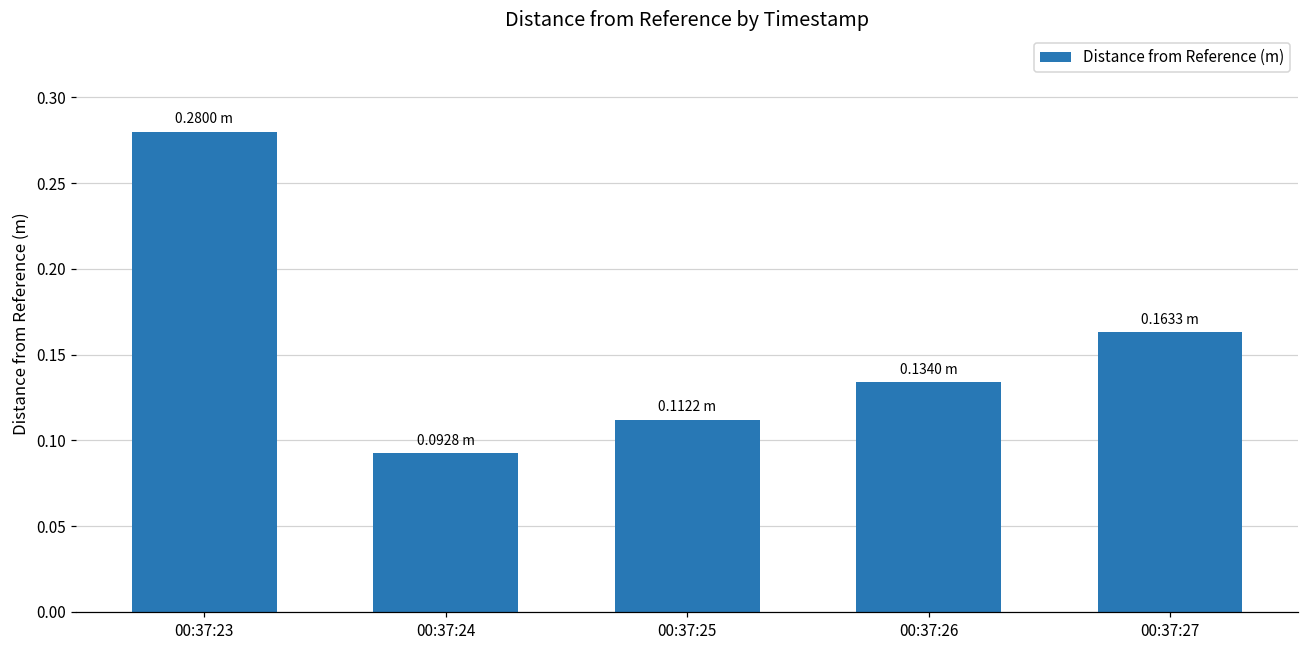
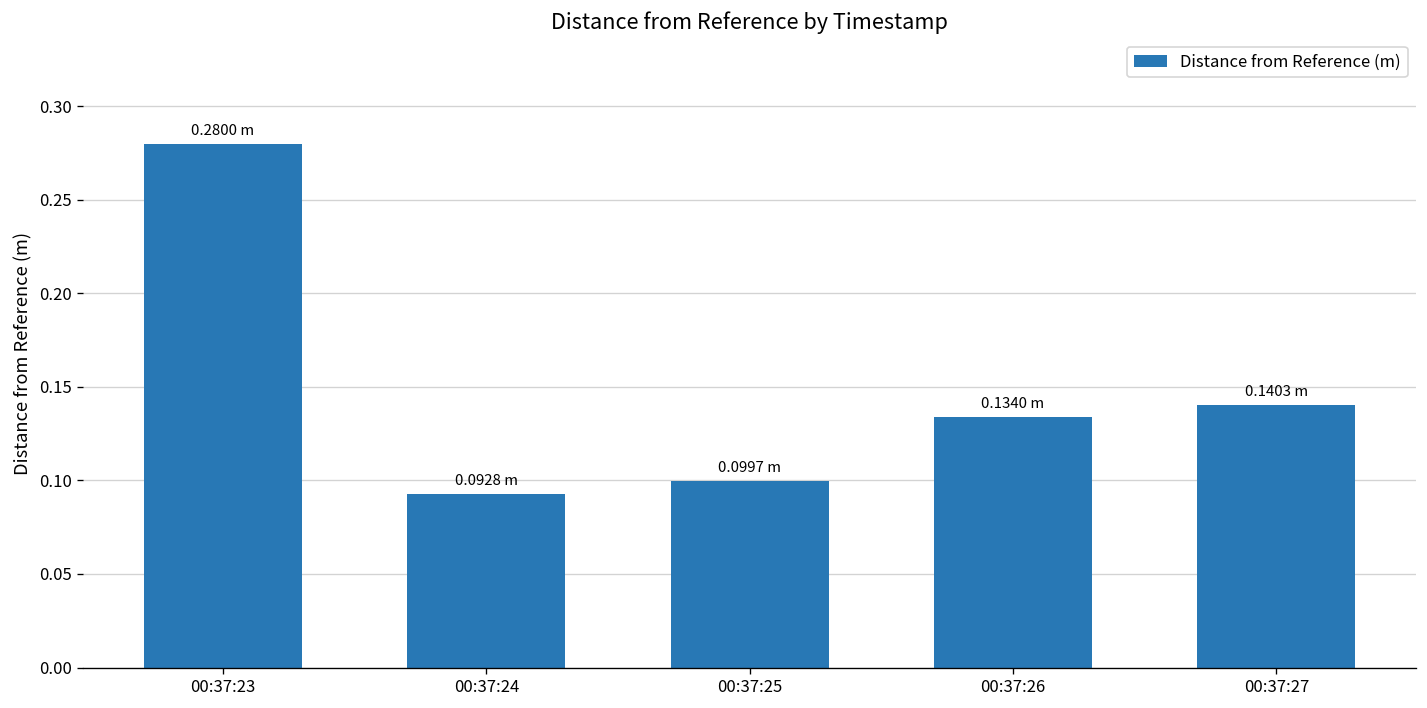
  {
    "00:37:23": 0.2800,
    "00:37:24": 0.0928,
-   "00:37:25": 0.1122,
+   "00:37:25": 0.0997,
    "00:37:26": 0.1340,
-   "00:37:27": 0.1633
+   "00:37:27": 0.1403
  }
